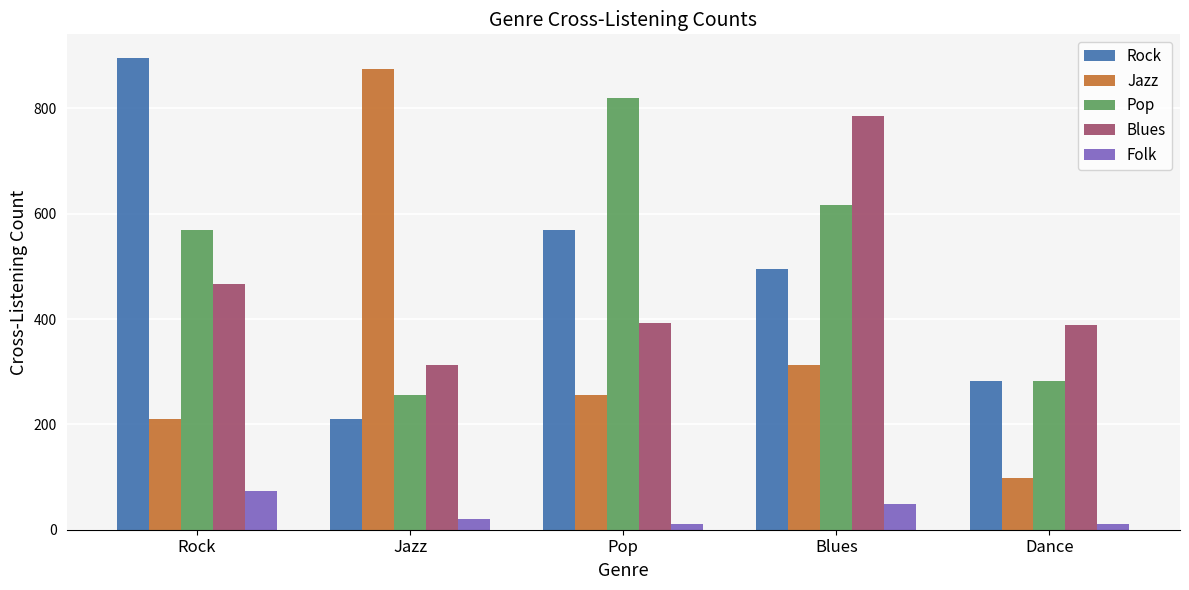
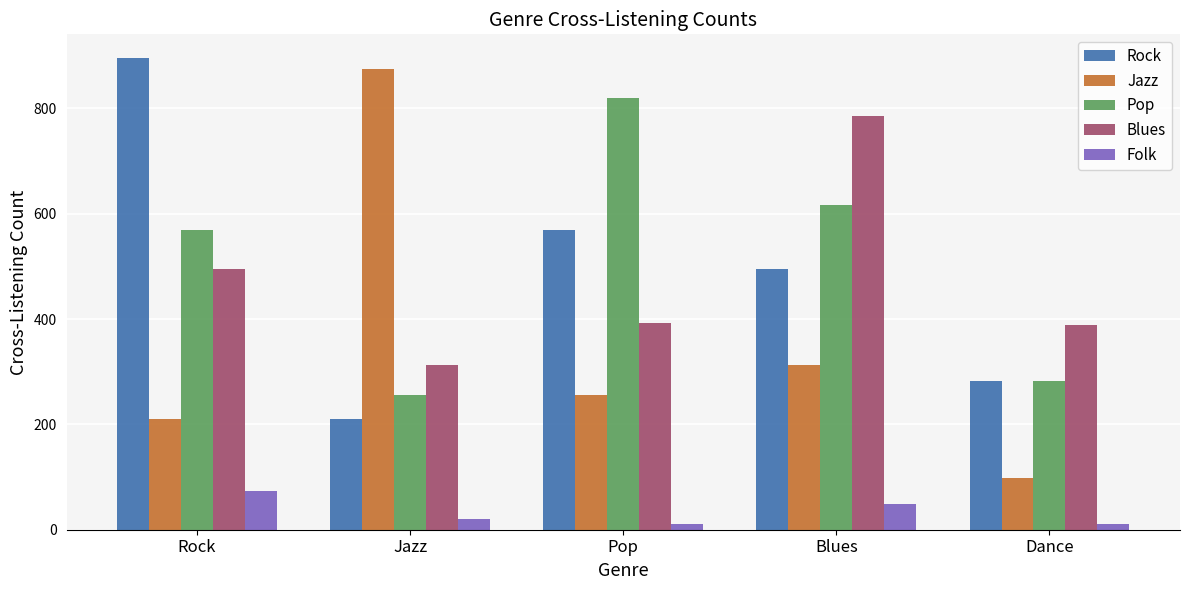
  {
    "Rock": {
      "Rock": 900,
      "Jazz": 210,
      "Pop": 570,
      "Blues": 500,
      "Dance": 280
    },
    "Jazz": {
      "Rock": 210,
      "Jazz": 880,
      "Pop": 260,
      "Blues": 310,
      "Dance": 100
    },
    "Pop": {
      "Rock": 570,
      "Jazz": 260,
      "Pop": 820,
      "Blues": 620,
      "Dance": 280
    },
    "Blues": {
-     "Rock": 470,
+     "Rock": 500,
      "Jazz": 310,
      "Pop": 390,
      "Blues": 790,
      "Dance": 390
    },
    "Folk": {
      "Rock": 70,
      "Jazz": 20,
      "Pop": 10,
      "Blues": 50,
      "Dance": 10
    }
  }
